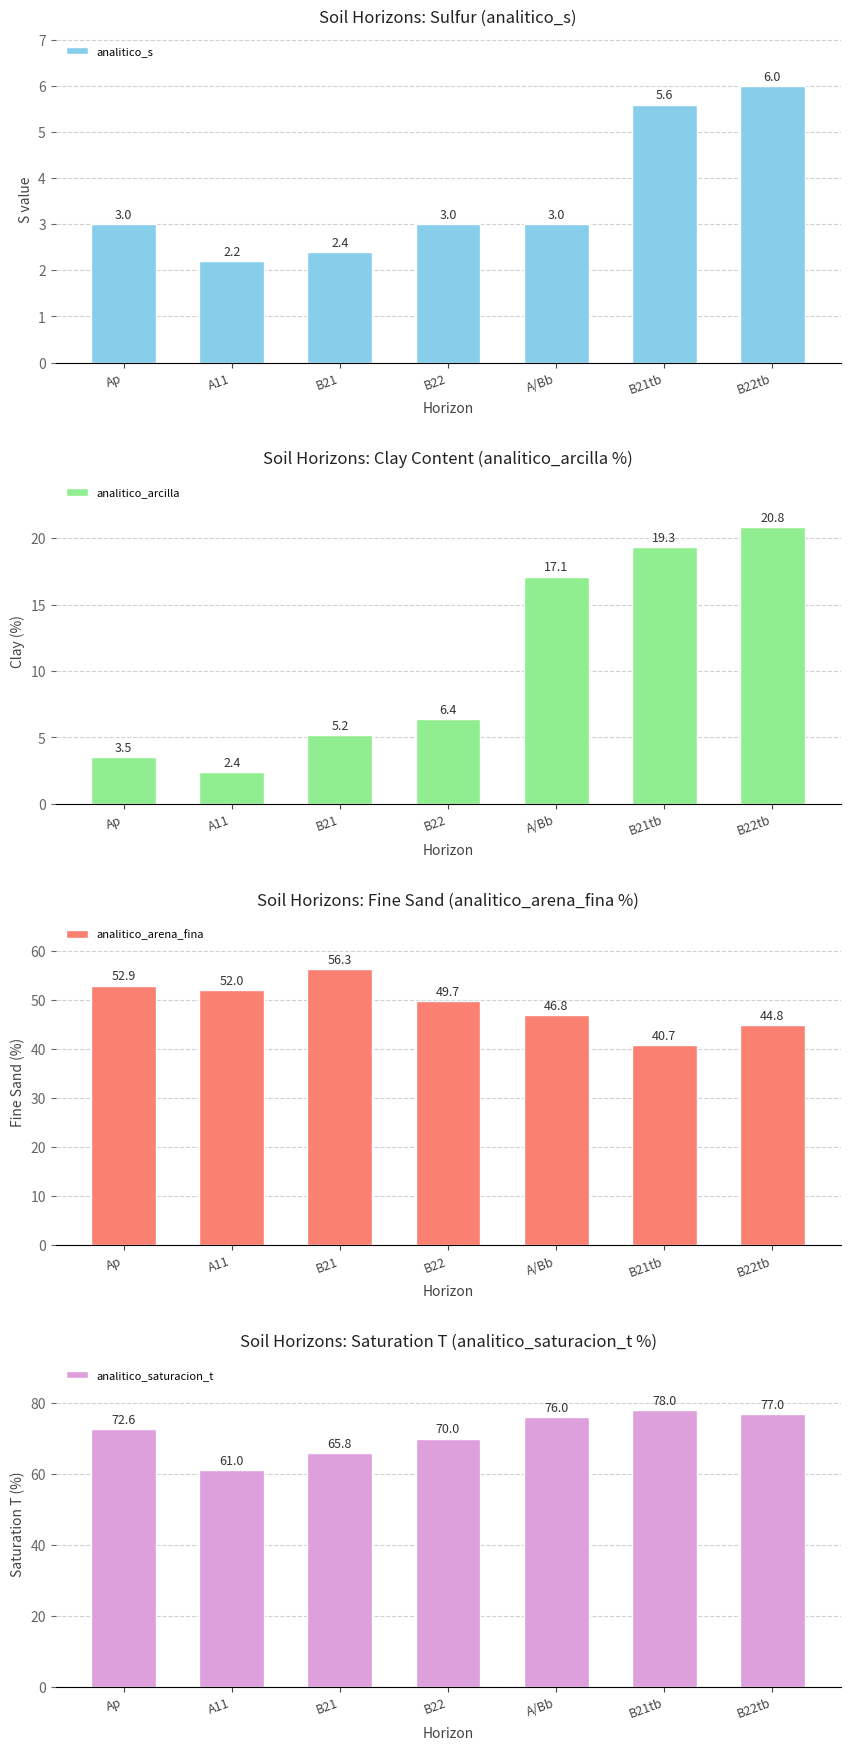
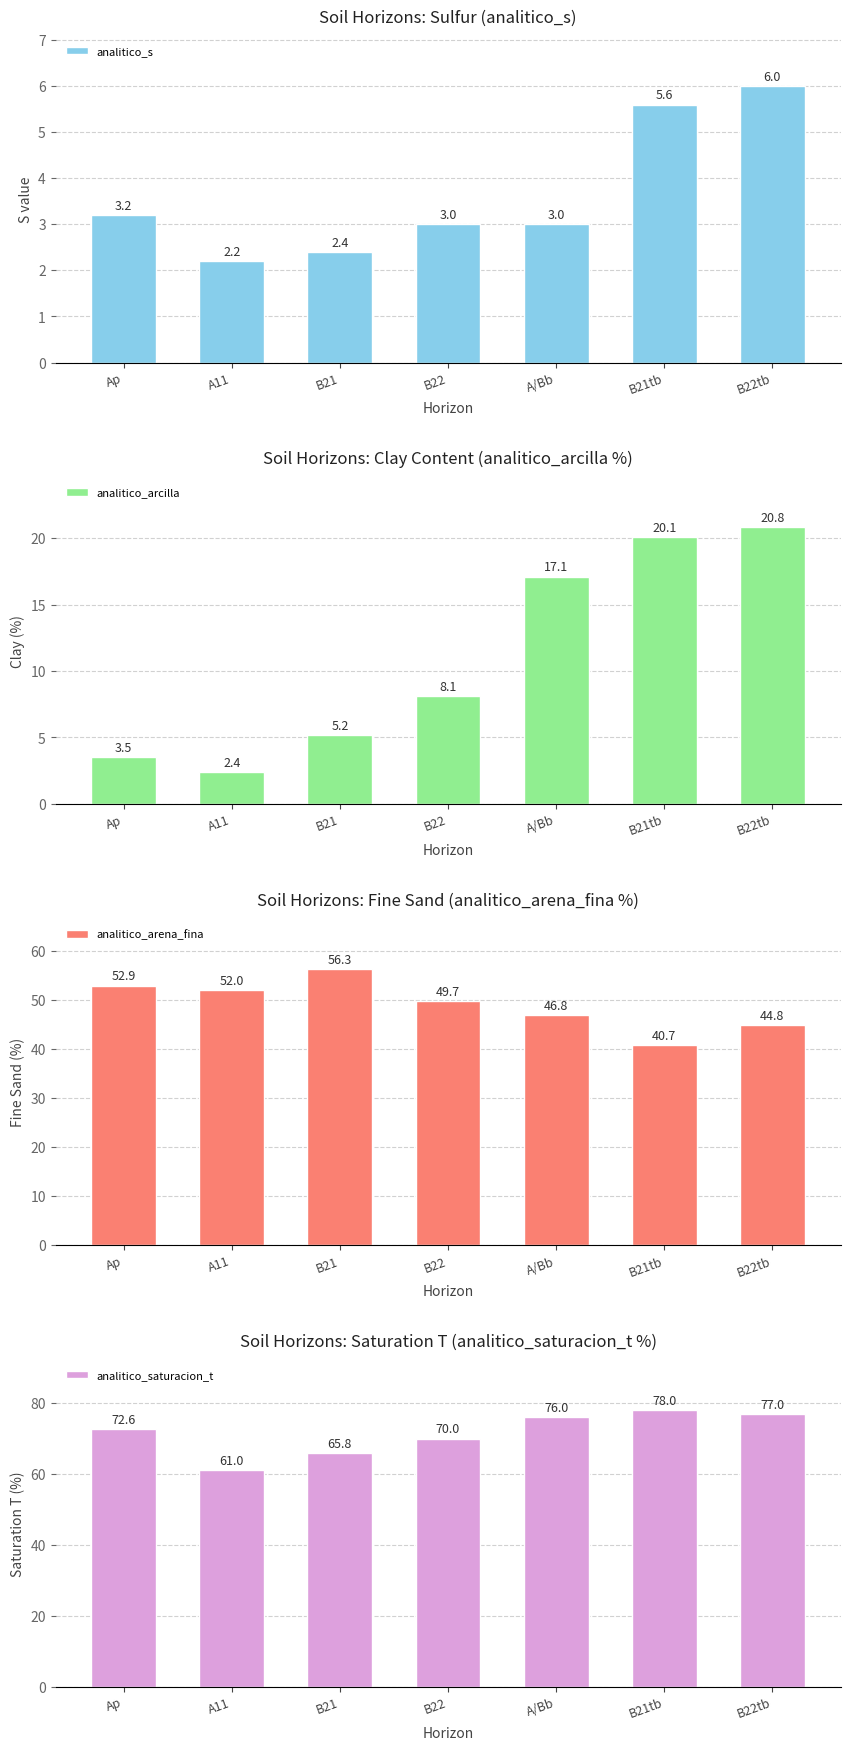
  {
    "Soil Horizons: Sulfur (analitico_s)": {
-     "Ap": 3.0,
+     "Ap": 3.2,
      "A11": 2.2,
      "B21": 2.4,
      "B22": 3.0,
      "A/Bb": 3.0,
      "B21tb": 5.6,
      "B22tb": 6.0
    },
    "Soil Horizons: Clay Content (analitico_arcilla %)": {
      "Ap": 3.5,
      "A11": 2.4,
      "B21": 5.2,
-     "B22": 6.4,
+     "B22": 8.1,
      "A/Bb": 17.1,
-     "B21tb": 19.3,
+     "B21tb": 20.1,
      "B22tb": 20.8
    },
    "Soil Horizons: Fine Sand (analitico_arena_fina %)": {
      "Ap": 52.9,
      "A11": 52.0,
      "B21": 56.3,
      "B22": 49.7,
      "A/Bb": 46.8,
      "B21tb": 40.7,
      "B22tb": 44.8
    },
    "Soil Horizons: Saturation T (analitico_saturacion_t %)": {
      "Ap": 72.6,
      "A11": 61.0,
      "B21": 65.8,
      "B22": 70.0,
      "A/Bb": 76.0,
      "B21tb": 78.0,
      "B22tb": 77.0
    }
  }
